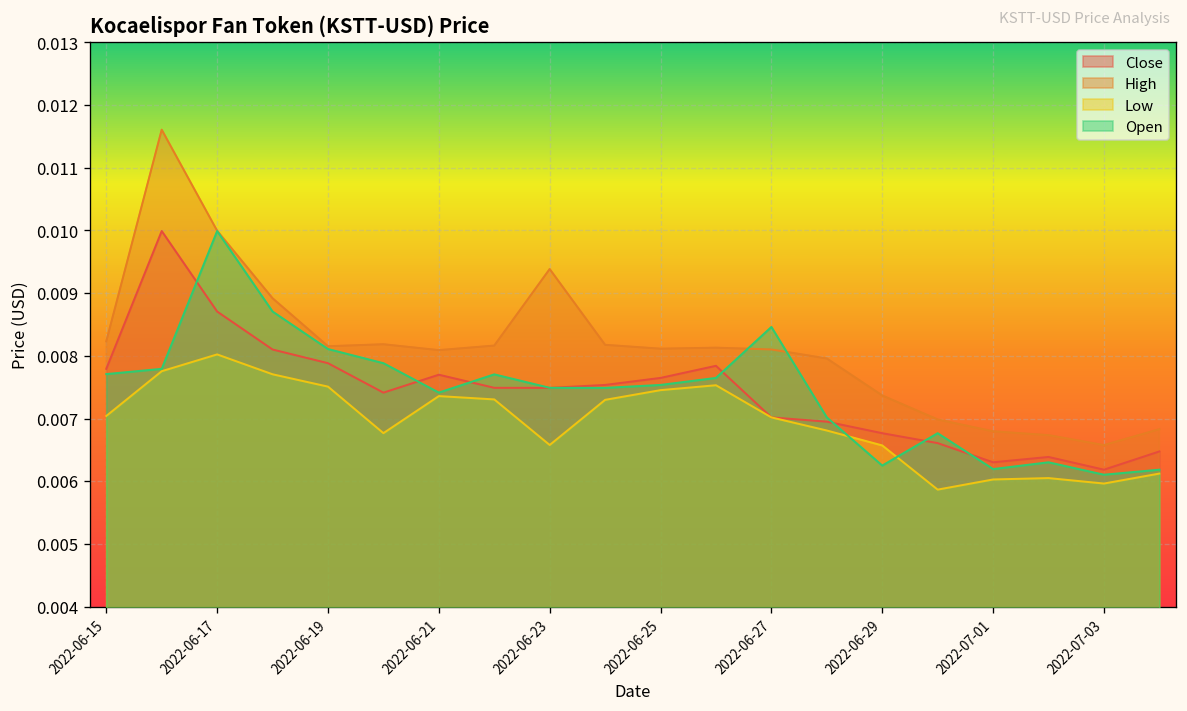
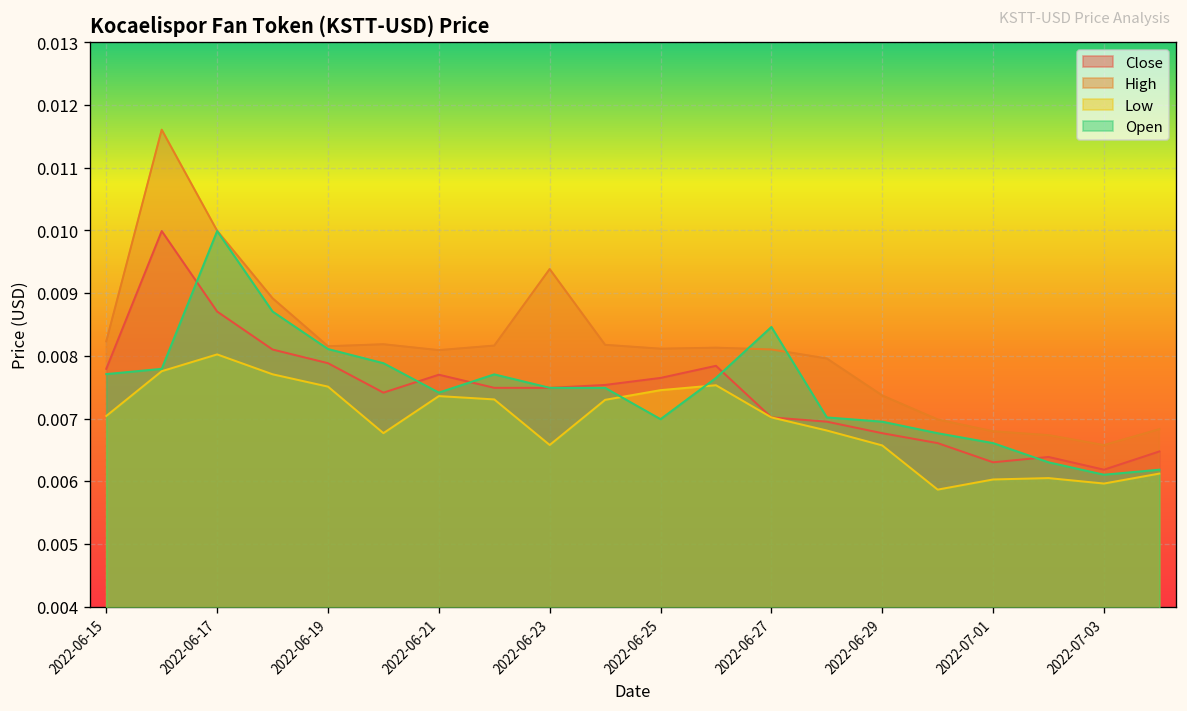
  {
    "Open": {
      "2022-06-15": 0.0077,
      "2022-06-21": 0.0074,
-     "2022-06-25": 0.0075,
+     "2022-06-25": 0.0070,
      "2022-06-27": 0.0085,
-     "2022-06-29": 0.0063,
-     "2022-07-01": 0.0062,
+     "2022-06-29": 0.0070,
+     "2022-07-01": 0.0066,
      "2022-07-03": 0.0061
    }
  }
